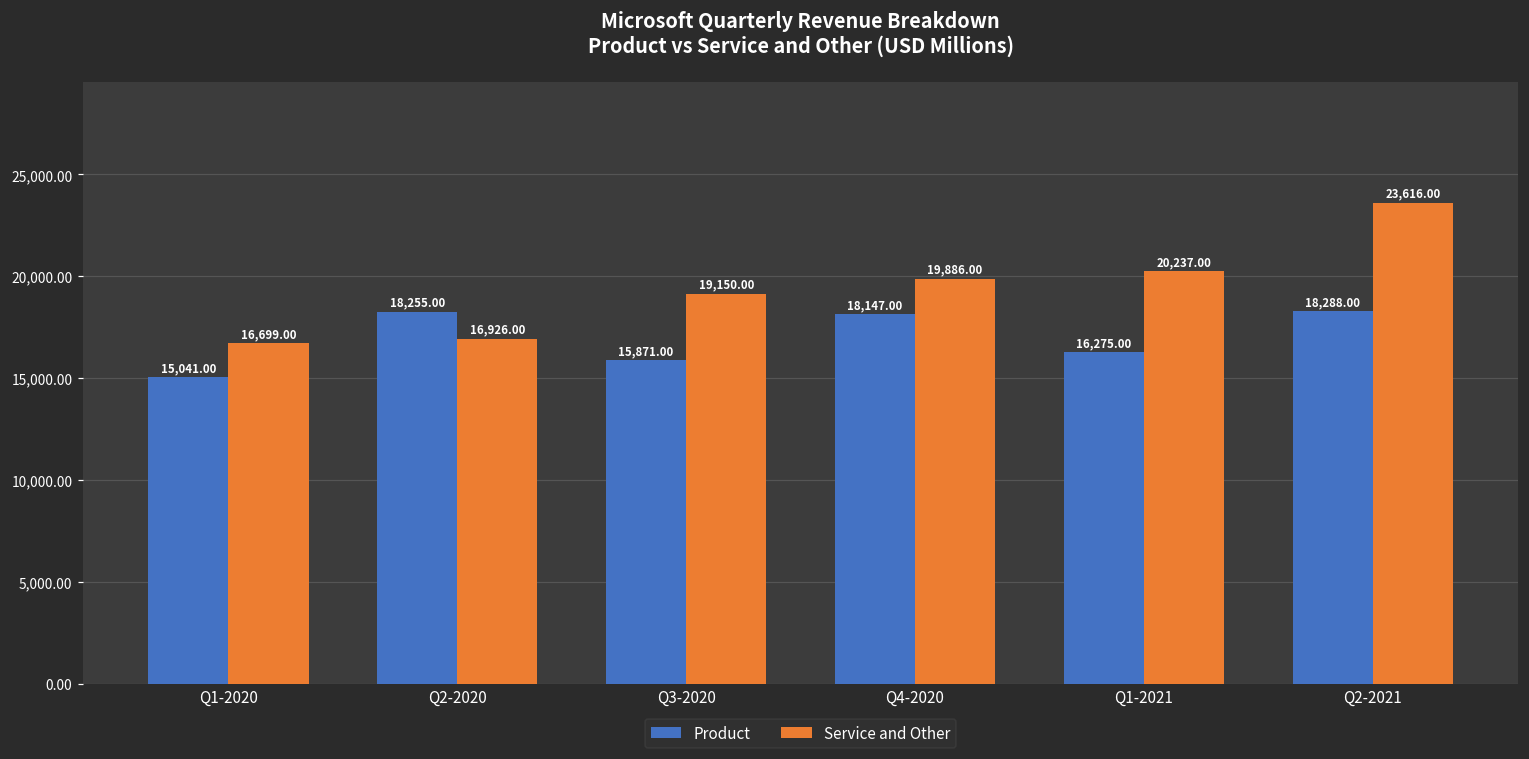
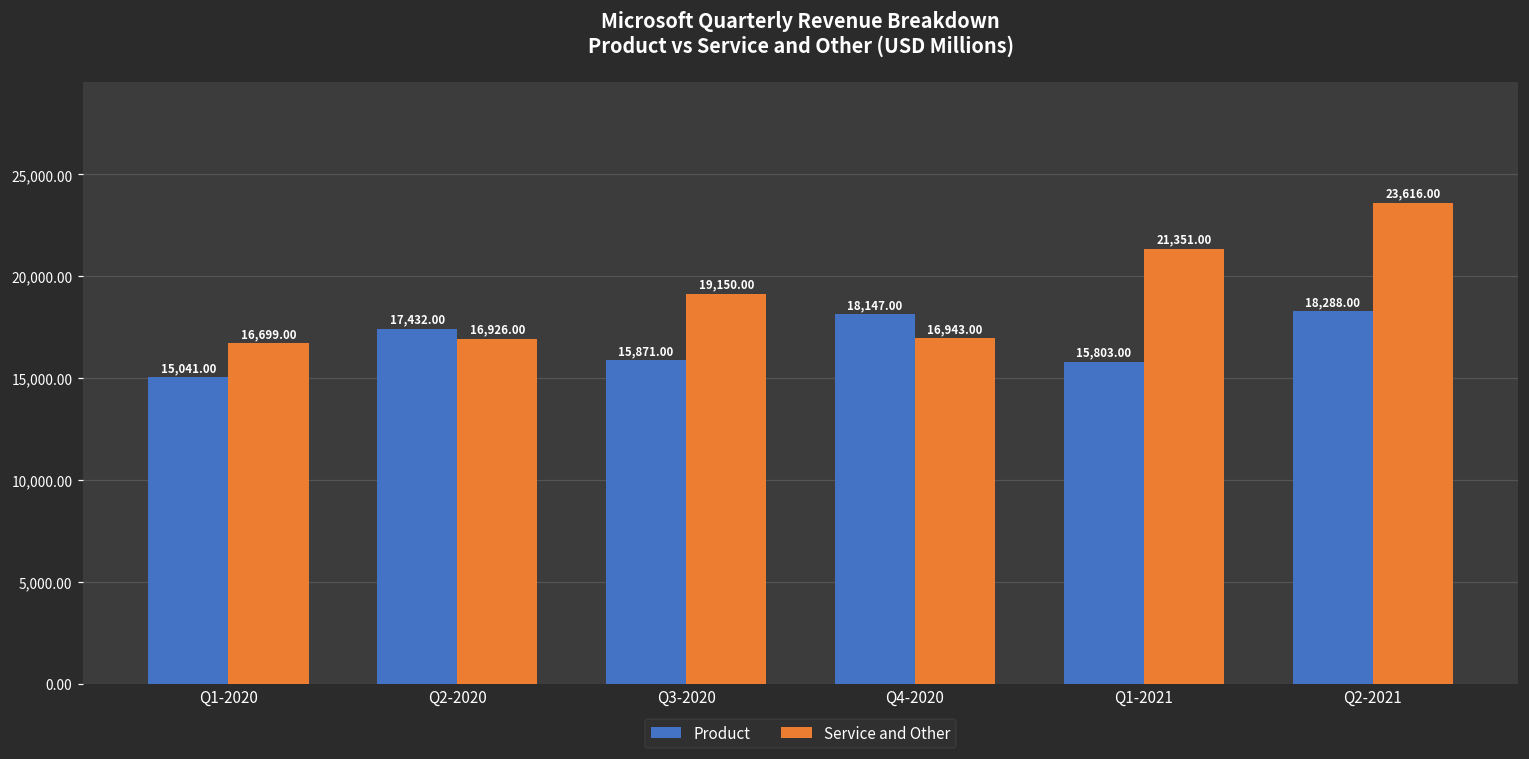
  {
    "Product": {
      "Q1-2020": "15,041.00",
-     "Q2-2020": "18,255.00",
+     "Q2-2020": "17,432.00",
      "Q3-2020": "15,871.00",
      "Q4-2020": "18,147.00",
-     "Q1-2021": "16,275.00",
+     "Q1-2021": "15,803.00",
      "Q2-2021": "18,288.00"
    },
    "Service and Other": {
      "Q1-2020": "16,699.00",
      "Q2-2020": "16,926.00",
      "Q3-2020": "19,150.00",
-     "Q4-2020": "19,886.00",
-     "Q1-2021": "20,237.00",
+     "Q4-2020": "16,943.00",
+     "Q1-2021": "21,351.00",
      "Q2-2021": "23,616.00"
    }
  }
